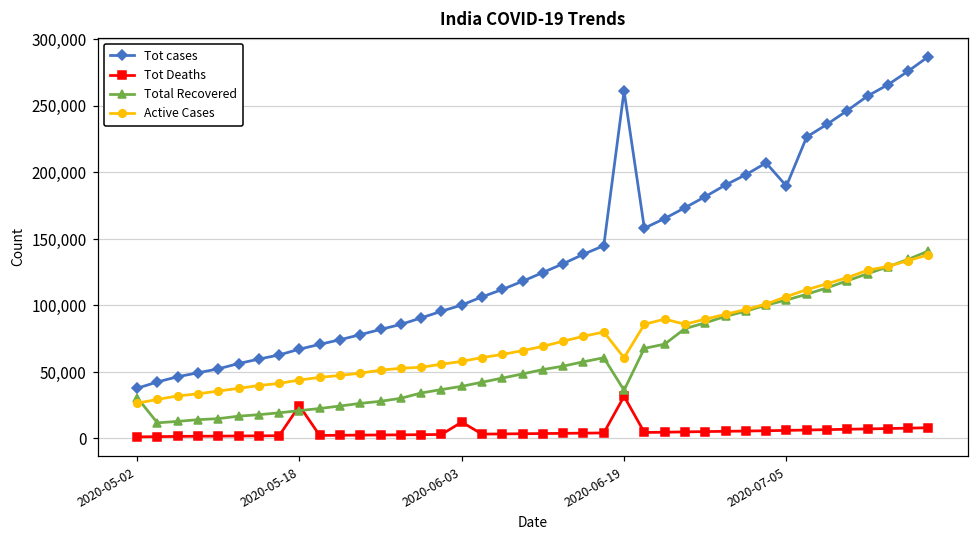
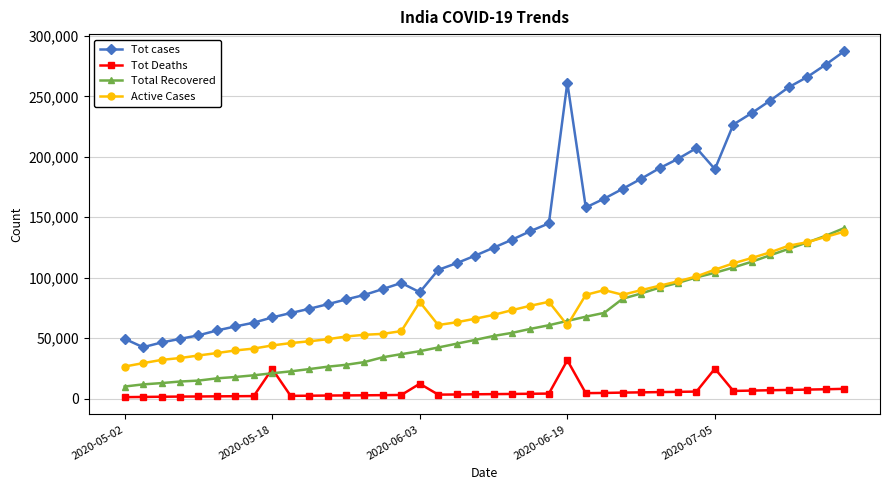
  {
    "Tot cases": {
-     "2020-05-02": "38,000",
+     "2020-05-02": "49,000",
      "2020-05-18": "67,000",
-     "2020-06-03": "100,000",
+     "2020-06-03": "88,000",
      "2020-06-19": "261,000",
      "2020-07-05": "190,000"
    },
    "Tot Deaths": {
      "2020-05-02": "1,000",
      "2020-05-18": "25,000",
      "2020-06-03": "12,000",
      "2020-06-19": "32,000",
-     "2020-07-05": "6,000"
+     "2020-07-05": "25,000"
    },
    "Total Recovered": {
-     "2020-05-02": "31,000",
+     "2020-05-02": "10,000",
      "2020-05-18": "21,000",
      "2020-06-03": "39,000",
-     "2020-06-19": "36,000",
+     "2020-06-19": "64,000",
      "2020-07-05": "104,000"
    },
    "Active Cases": {
      "2020-05-02": "27,000",
      "2020-05-18": "44,000",
-     "2020-06-03": "58,000",
+     "2020-06-03": "80,000",
      "2020-06-19": "61,000",
      "2020-07-05": "107,000"
    }
  }
